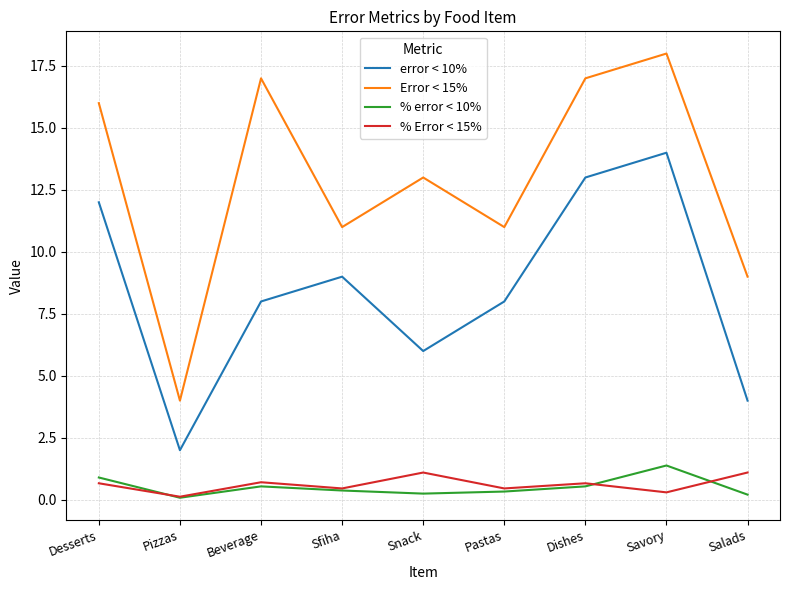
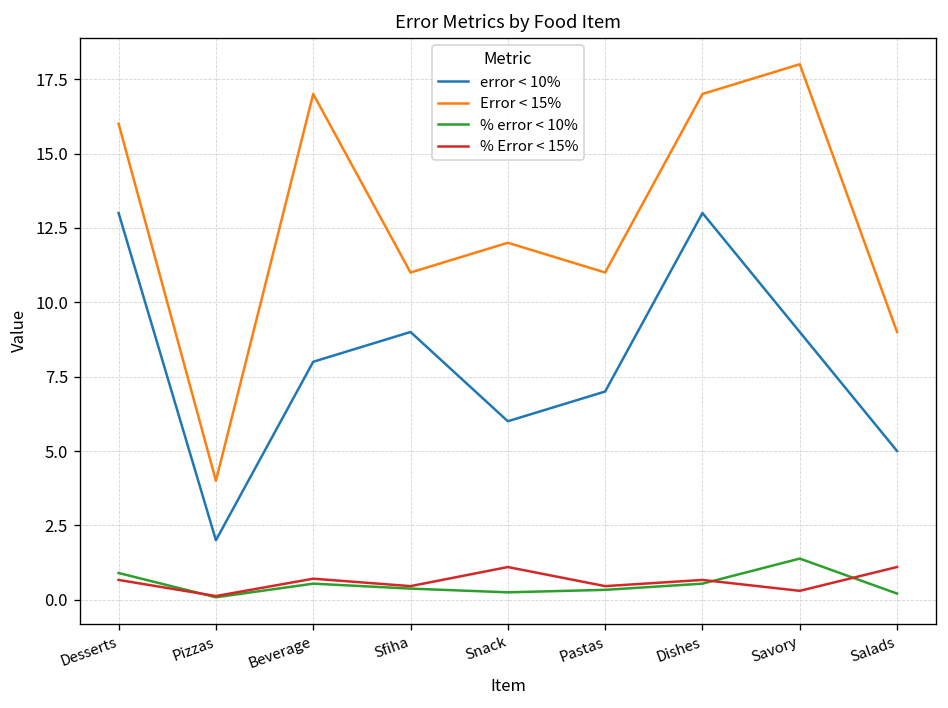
  {
    "error < 10%": {
-     "Desserts": 12,
+     "Desserts": 13,
      "Pizzas": 2,
      "Beverage": 8,
      "Sfiha": 9,
      "Snack": 6,
-     "Pastas": 8,
+     "Pastas": 7,
      "Dishes": 13,
-     "Savory": 14,
-     "Salads": 4
+     "Savory": 9,
+     "Salads": 5
    },
    "Error < 15%": {
      "Desserts": 16,
      "Pizzas": 4,
      "Beverage": 17,
      "Sfiha": 11,
-     "Snack": 13,
+     "Snack": 12,
      "Pastas": 11,
      "Dishes": 17,
      "Savory": 18,
      "Salads": 9
    },
    "% error < 10%": {
      "Desserts": 1,
      "Beverage": 0.5,
      "Snack": 0.3,
      "Pastas": 0.3,
      "Dishes": 0.5,
      "Savory": 1.4,
      "Salads": 0.2
    },
    "% Error < 15%": {
      "Desserts": 0.7,
      "Beverage": 0.7,
      "Snack": 1,
      "Pastas": 0.5,
      "Dishes": 0.7,
      "Savory": 0.3,
      "Salads": 1.1
    }
  }
